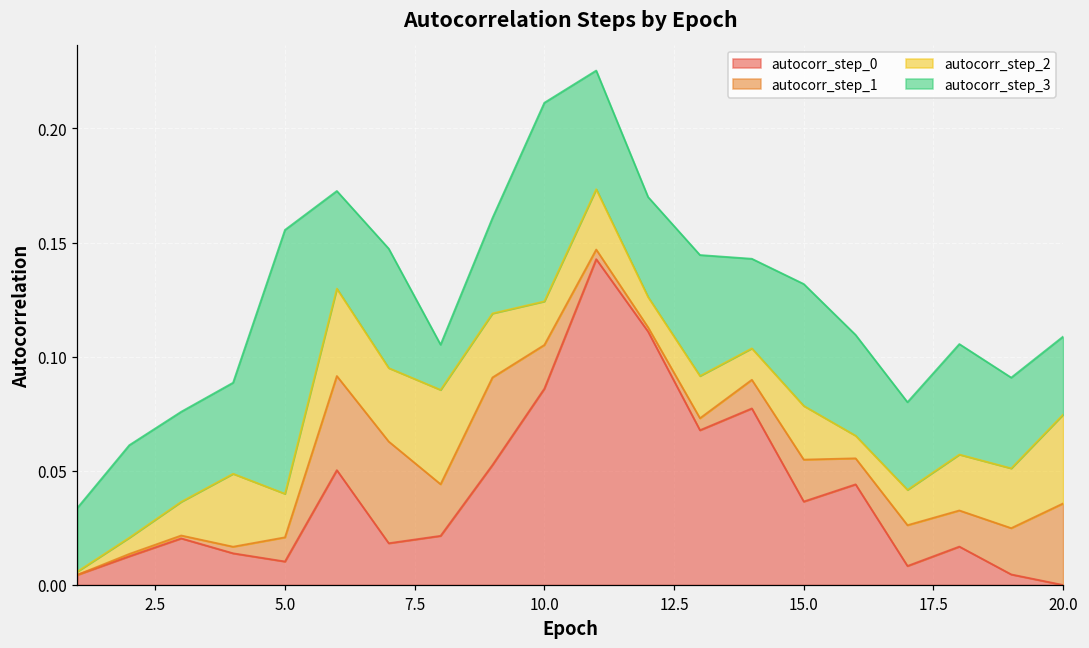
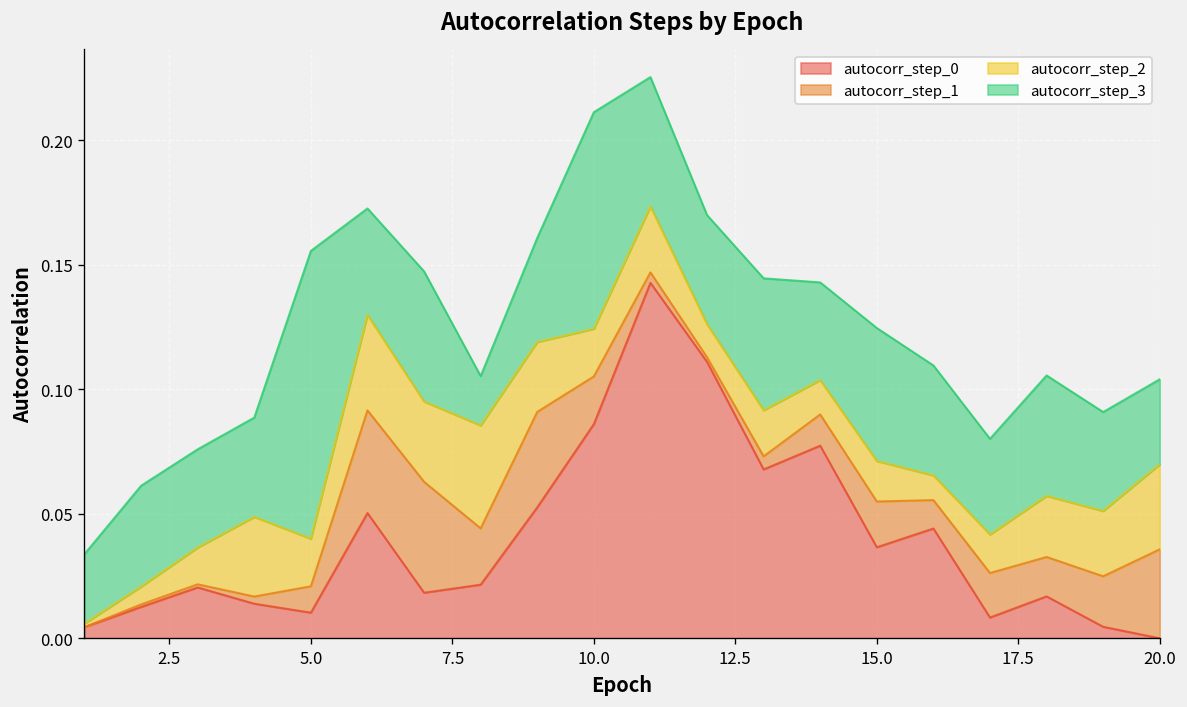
  {
    "autocorr_step_2": {
      "5.0": 0.019,
      "10.0": 0.019,
-     "15.0": 0.024,
-     "20.0": 0.039
+     "15.0": 0.016,
+     "20.0": 0.034
    },
    "autocorr_step_3": {
      "5.0": 0.116,
      "10.0": 0.087,
      "15.0": 0.053,
      "20.0": 0.034
    }
  }
